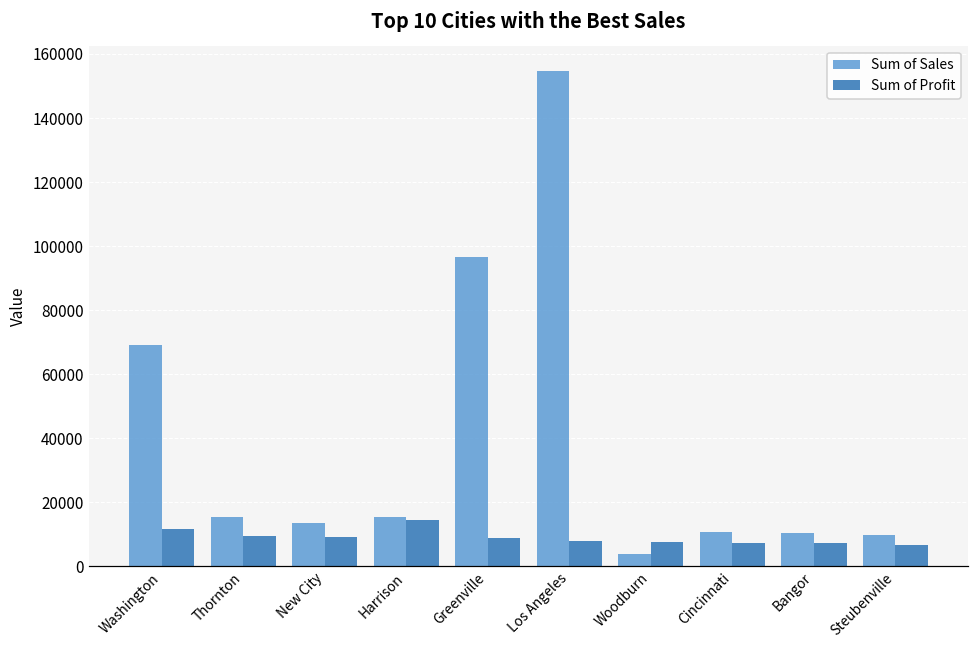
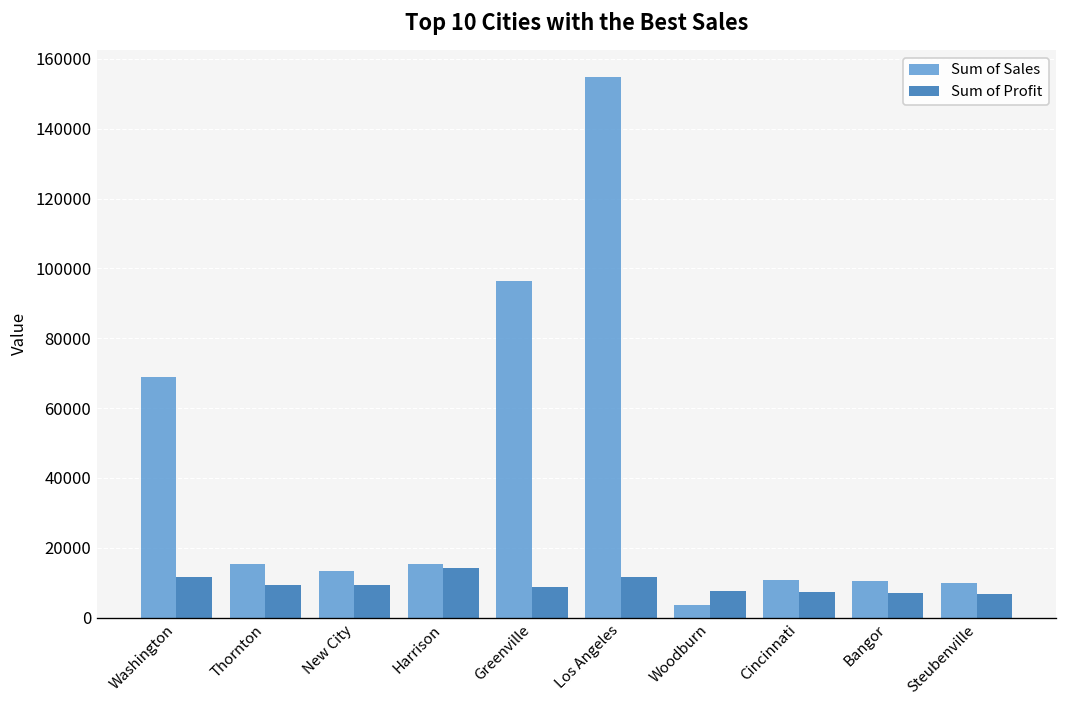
  {
    "Sum of Sales": {
      "Washington": 69000,
      "Thornton": 15000,
      "New City": 13000,
      "Harrison": 15000,
      "Greenville": 97000,
      "Los Angeles": 155000,
      "Woodburn": 4000,
      "Cincinnati": 11000,
      "Bangor": 10000,
      "Steubenville": 10000
    },
    "Sum of Profit": {
      "Washington": 12000,
      "Thornton": 9000,
      "New City": 9000,
      "Harrison": 14000,
      "Greenville": 9000,
-     "Los Angeles": 8000,
+     "Los Angeles": 12000,
      "Woodburn": 7000,
      "Cincinnati": 7000,
      "Bangor": 7000,
      "Steubenville": 7000
    }
  }
